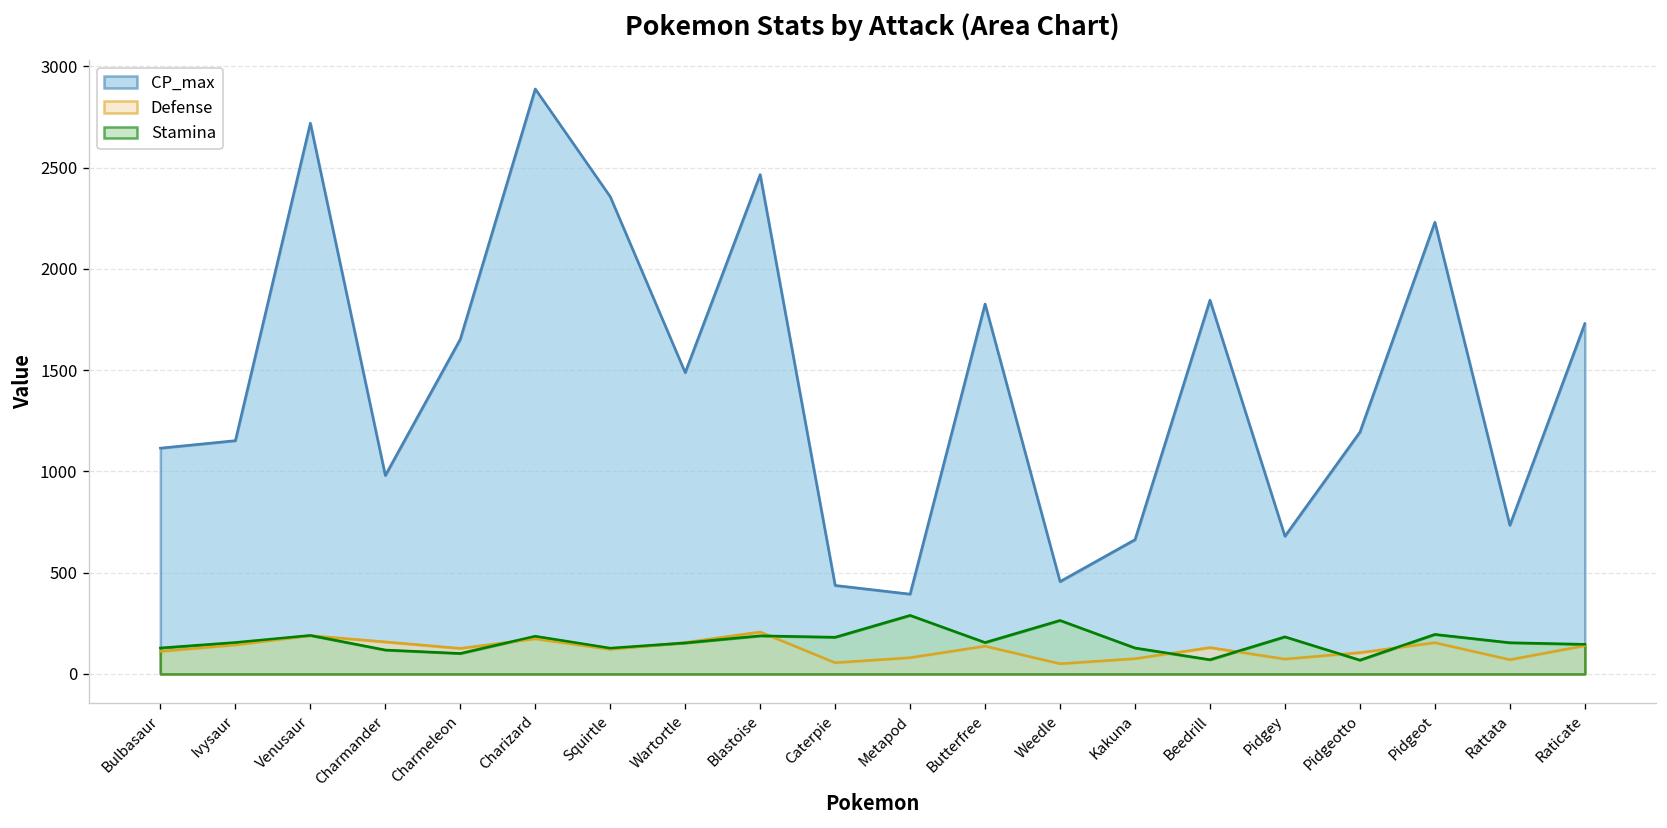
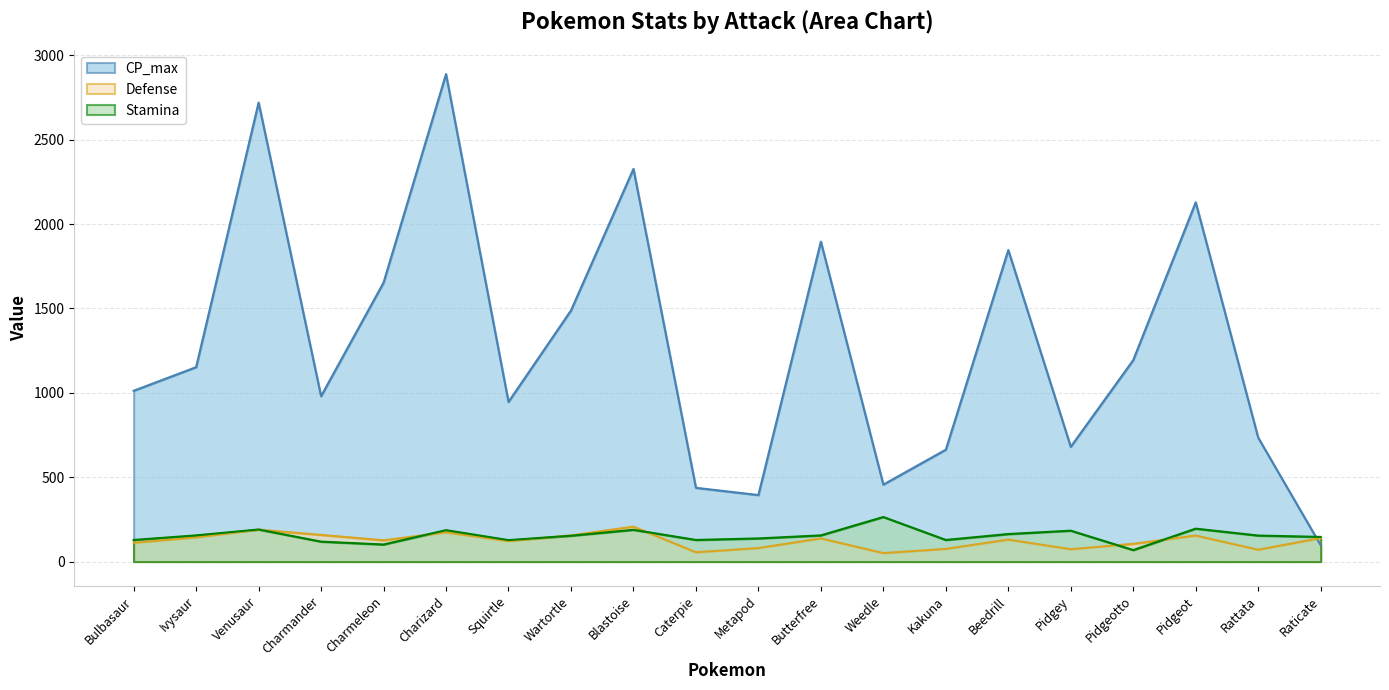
  {
    "CP_max": {
-     "Bulbasaur": 1120,
+     "Bulbasaur": 1010,
      "Ivysaur": 1150,
      "Venusaur": 2720,
      "Charmander": 980,
      "Charmeleon": 1650,
      "Charizard": 2890,
-     "Squirtle": 2360,
+     "Squirtle": 950,
      "Wartortle": 1490,
-     "Blastoise": 2470,
+     "Blastoise": 2330,
      "Caterpie": 440,
      "Metapod": 390,
-     "Butterfree": 1830,
+     "Butterfree": 1900,
      "Weedle": 460,
      "Kakuna": 660,
      "Beedrill": 1850,
      "Pidgey": 680,
      "Pidgeotto": 1190,
-     "Pidgeot": 2230,
+     "Pidgeot": 2130,
      "Rattata": 730,
-     "Raticate": 1730
+     "Raticate": 100
    },
    "Defense": {
      "Bulbasaur": 110,
      "Charmander": 160,
      "Charmeleon": 130,
      "Blastoise": 210,
      "Caterpie": 60,
      "Metapod": 80,
      "Butterfree": 140,
      "Weedle": 50,
      "Kakuna": 80,
      "Beedrill": 130,
      "Pidgey": 70,
      "Pidgeotto": 110,
      "Pidgeot": 150,
      "Rattata": 70
    },
    "Stamina": {
      "Bulbasaur": 130,
      "Charmander": 120,
      "Charmeleon": 100,
      "Blastoise": 190,
-     "Caterpie": 180,
-     "Metapod": 290,
+     "Caterpie": 130,
+     "Metapod": 140,
      "Butterfree": 160,
      "Weedle": 260,
      "Kakuna": 130,
-     "Beedrill": 70,
+     "Beedrill": 160,
      "Pidgey": 180,
      "Pidgeotto": 70,
      "Pidgeot": 200,
      "Rattata": 150
    }
  }
